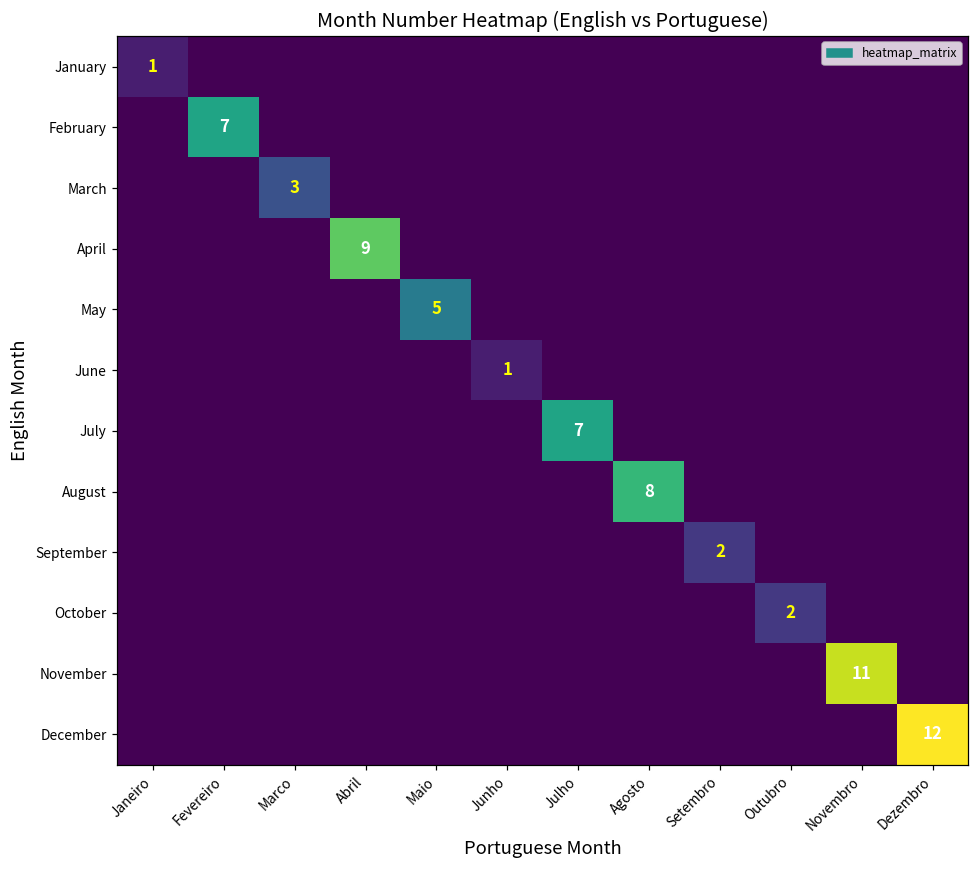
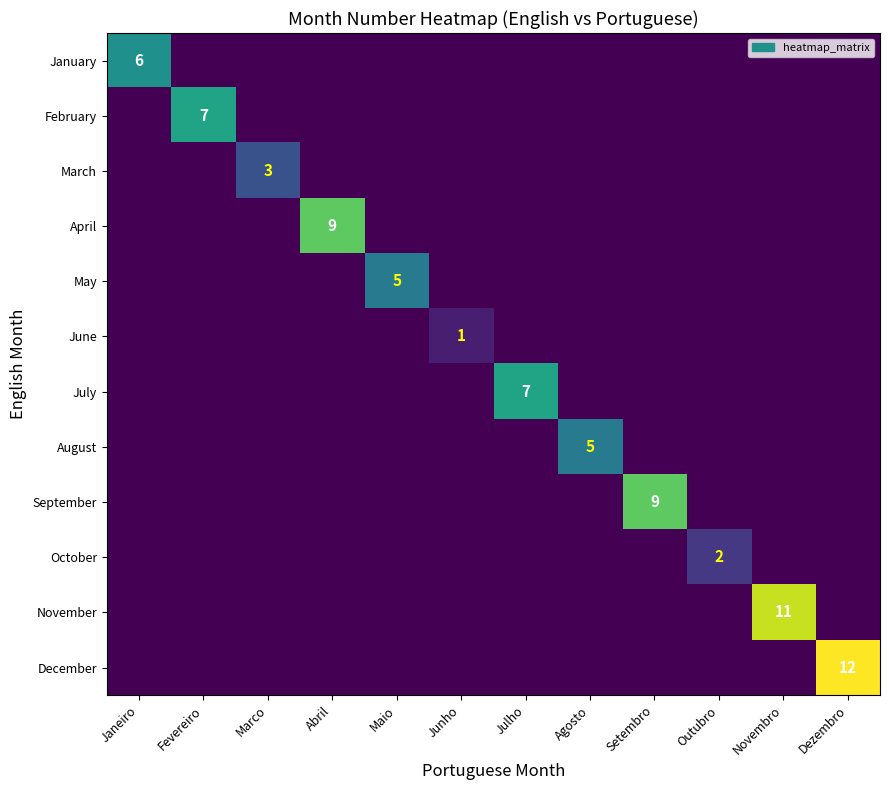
  {
    "January": {
-     "Janeiro": 1
+     "Janeiro": 6
    },
    "February": {
      "Fevereiro": 7
    },
    "March": {
      "Marco": 3
    },
    "April": {
      "Abril": 9
    },
    "May": {
      "Maio": 5
    },
    "June": {
      "Junho": 1
    },
    "July": {
      "Julho": 7
    },
    "August": {
-     "Agosto": 8
+     "Agosto": 5
    },
    "September": {
-     "Setembro": 2
+     "Setembro": 9
    },
    "October": {
      "Outubro": 2
    },
    "November": {
      "Novembro": 11
    },
    "December": {
      "Dezembro": 12
    }
  }
